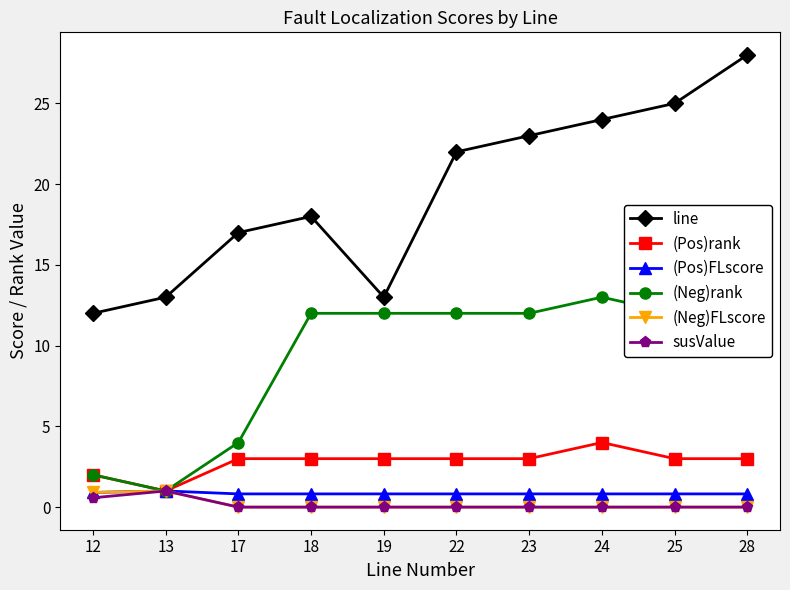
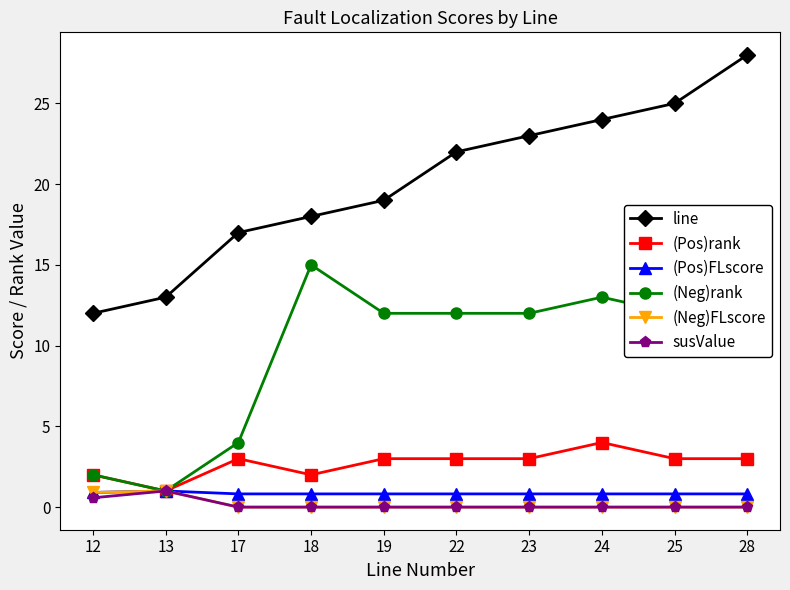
  {
    "line": {
      "12": 12,
      "13": 13,
      "17": 17,
      "18": 18,
-     "19": 13,
+     "19": 19,
      "22": 22,
      "23": 23,
      "24": 24,
      "25": 25,
      "28": 28
    },
    "(Pos)rank": {
      "17": 3,
-     "18": 3,
+     "18": 2,
      "19": 3,
      "22": 3,
      "23": 3,
      "24": 4,
      "25": 3,
      "28": 3
    },
    "(Pos)FLscore": {
      "17": 0.8,
      "18": 0.8,
      "19": 0.8,
      "22": 0.8,
      "23": 0.8,
      "24": 0.8,
      "25": 0.8,
      "28": 0.8
    },
    "(Neg)rank": {
      "17": 4,
-     "18": 12,
+     "18": 15,
      "19": 12,
      "22": 12,
      "23": 12,
      "24": 13
    },
    "susValue": {
      "12": 0.6
    }
  }
